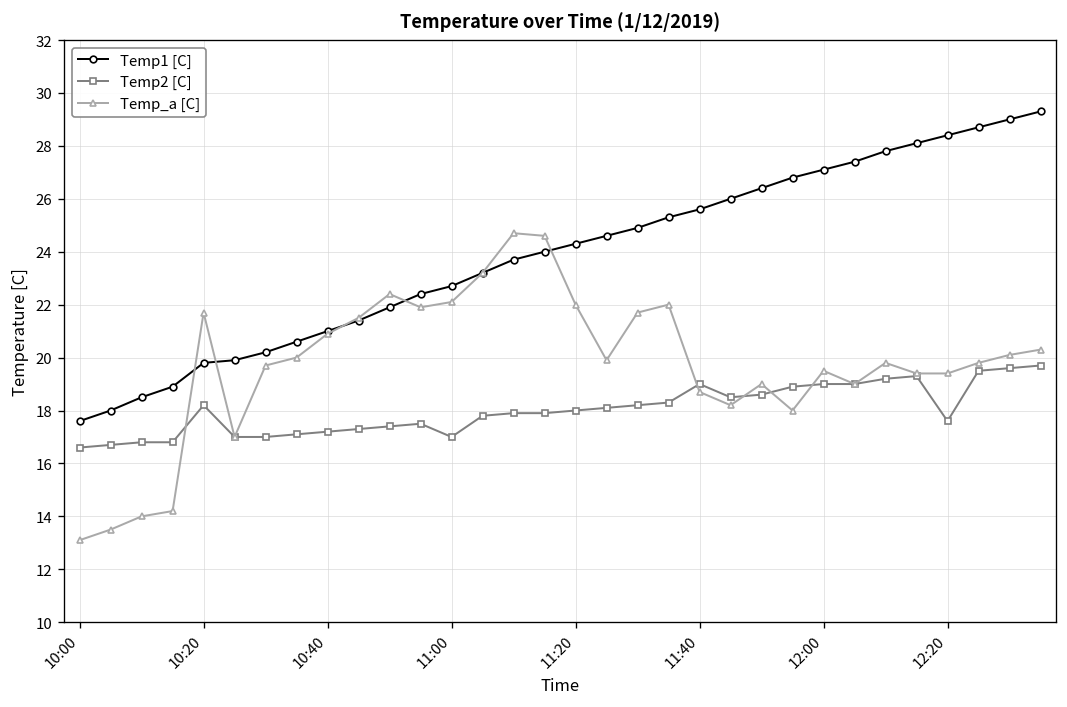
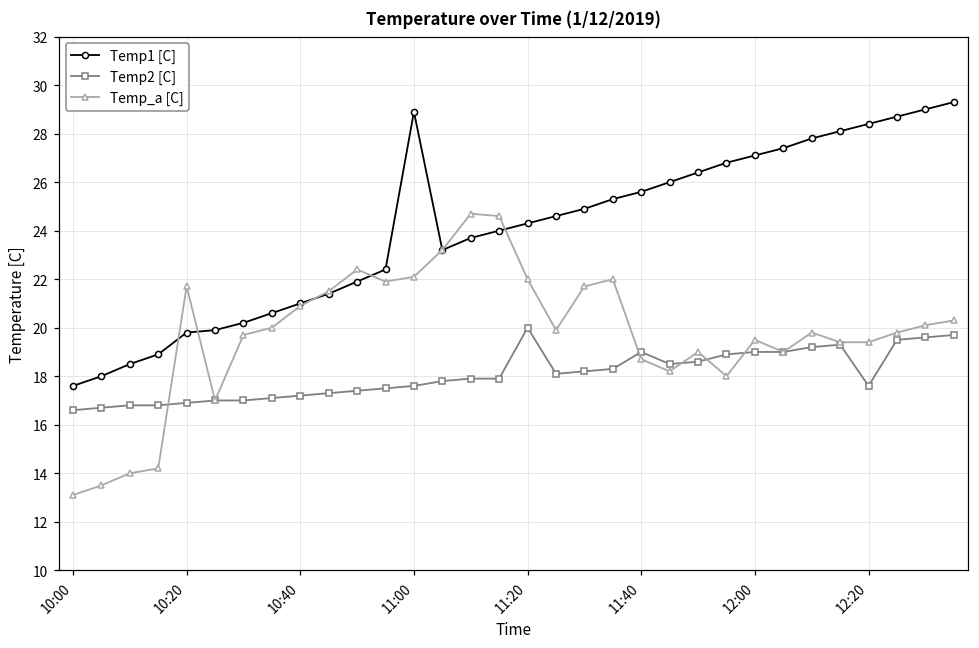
  {
    "Temp1 [C]": {
      "10:00": 17.6,
      "10:20": 19.8,
-     "11:00": 22.7,
+     "11:00": 28.9,
      "11:20": 24.3,
      "11:40": 25.6,
      "12:00": 27.1,
      "12:20": 28.4
    },
    "Temp2 [C]": {
      "10:00": 16.6,
-     "10:20": 18.2,
+     "10:20": 16.9,
      "10:40": 17.2,
-     "11:00": 17.0,
-     "11:20": 18,
+     "11:00": 17.6,
+     "11:20": 20,
      "11:40": 19.0,
      "12:00": 19.0,
      "12:20": 17.6
    },
    "Temp_a [C]": {
      "10:00": 13.1,
      "10:20": 21.7,
      "11:00": 22.1,
      "11:20": 22.0,
      "11:40": 18.7,
      "12:00": 19.5,
      "12:20": 19.4
    }
  }
